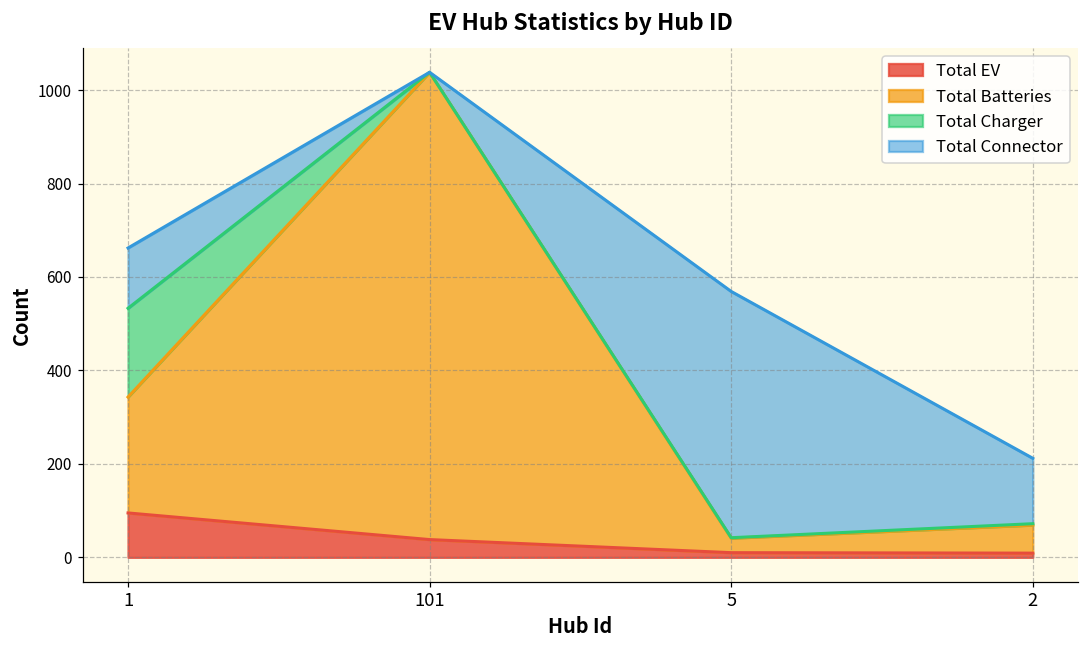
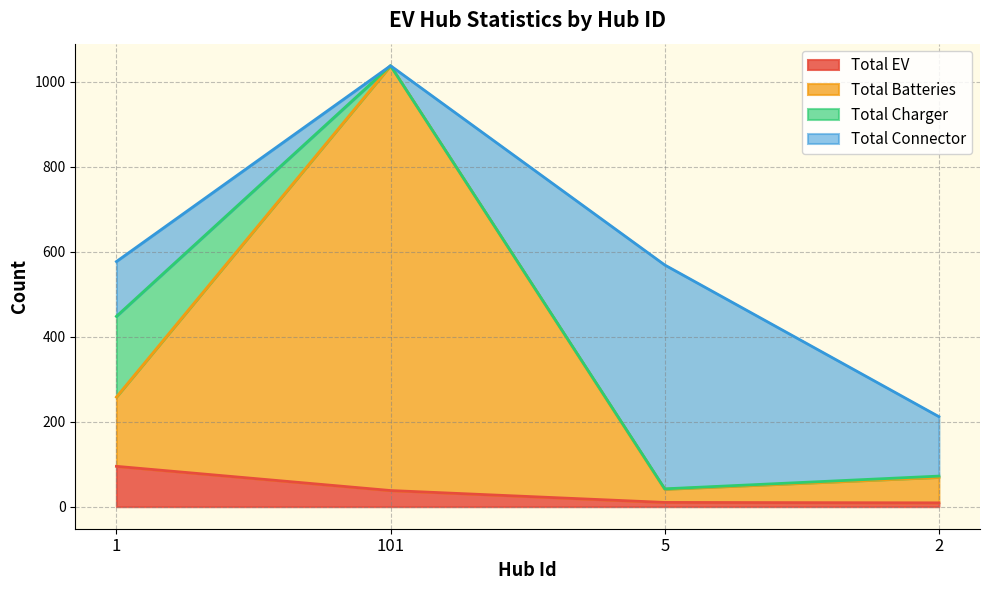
  {
    "Total EV": {
      "1": 100,
      "101": 40,
      "5": 10,
      "2": 10
    },
    "Total Batteries": {
-     "1": 250
+     "1": 160
    },
    "Total Charger": {
      "1": 190
    },
    "Total Connector": {
      "1": 130,
      "5": 530,
      "2": 140
    }
  }
